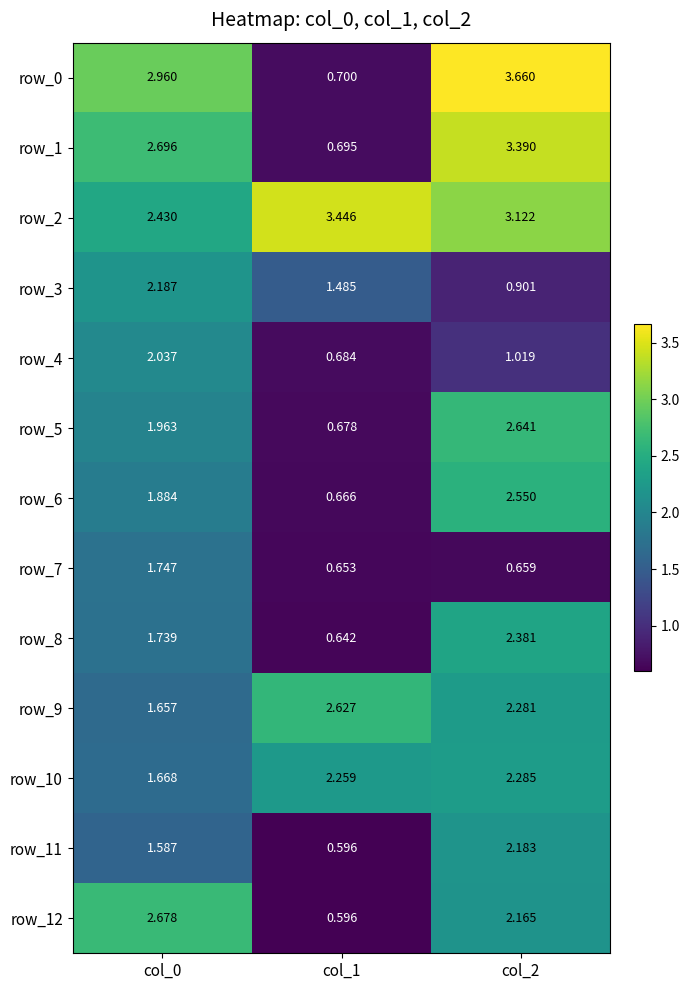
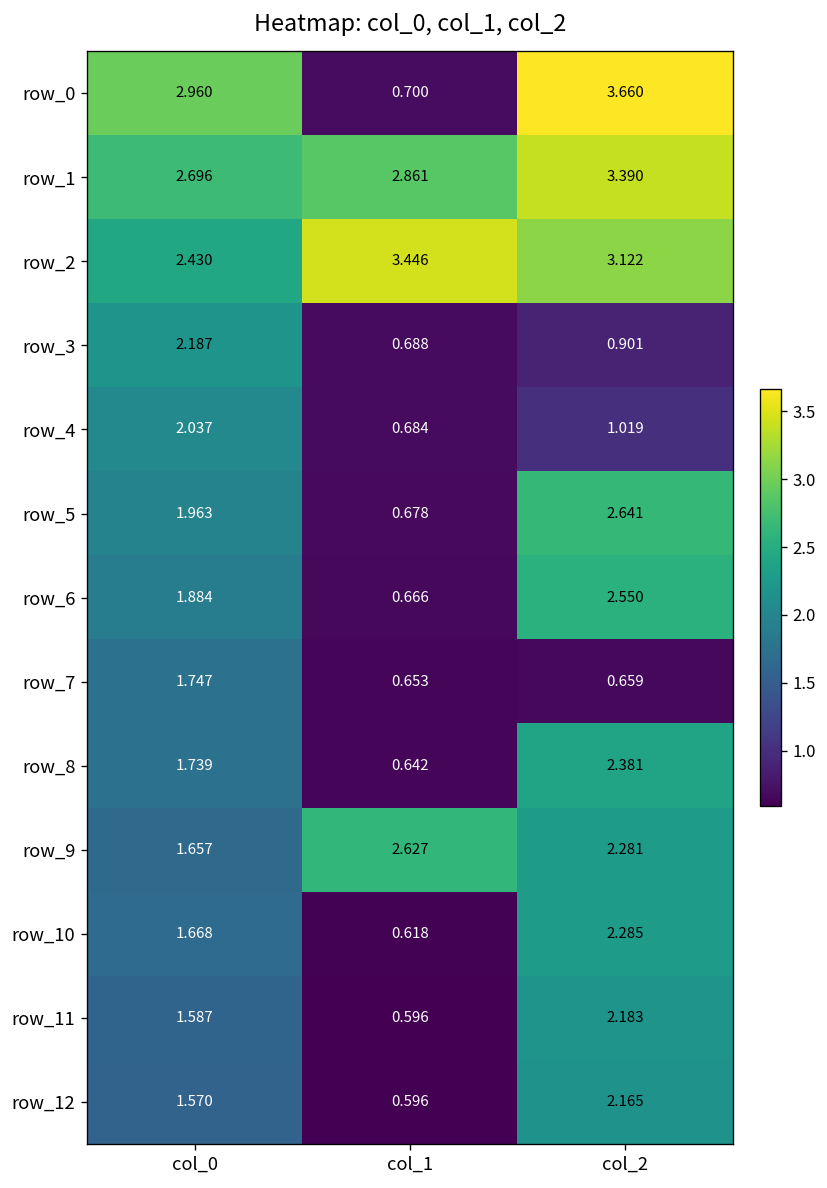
  {
    "row_0": {
      "col_0": 2.960,
      "col_1": 0.700,
      "col_2": 3.660
    },
    "row_1": {
      "col_0": 2.696,
-     "col_1": 0.695,
+     "col_1": 2.861,
      "col_2": 3.390
    },
    "row_2": {
      "col_0": 2.430,
      "col_1": 3.446,
      "col_2": 3.122
    },
    "row_3": {
      "col_0": 2.187,
-     "col_1": 1.485,
+     "col_1": 0.688,
      "col_2": 0.901
    },
    "row_4": {
      "col_0": 2.037,
      "col_1": 0.684,
      "col_2": 1.019
    },
    "row_5": {
      "col_0": 1.963,
      "col_1": 0.678,
      "col_2": 2.641
    },
    "row_6": {
      "col_0": 1.884,
      "col_1": 0.666,
      "col_2": 2.550
    },
    "row_7": {
      "col_0": 1.747,
      "col_1": 0.653,
      "col_2": 0.659
    },
    "row_8": {
      "col_0": 1.739,
      "col_1": 0.642,
      "col_2": 2.381
    },
    "row_9": {
      "col_0": 1.657,
      "col_1": 2.627,
      "col_2": 2.281
    },
    "row_10": {
      "col_0": 1.668,
-     "col_1": 2.259,
+     "col_1": 0.618,
      "col_2": 2.285
    },
    "row_11": {
      "col_0": 1.587,
      "col_1": 0.596,
      "col_2": 2.183
    },
    "row_12": {
-     "col_0": 2.678,
+     "col_0": 1.570,
      "col_1": 0.596,
      "col_2": 2.165
    }
  }
